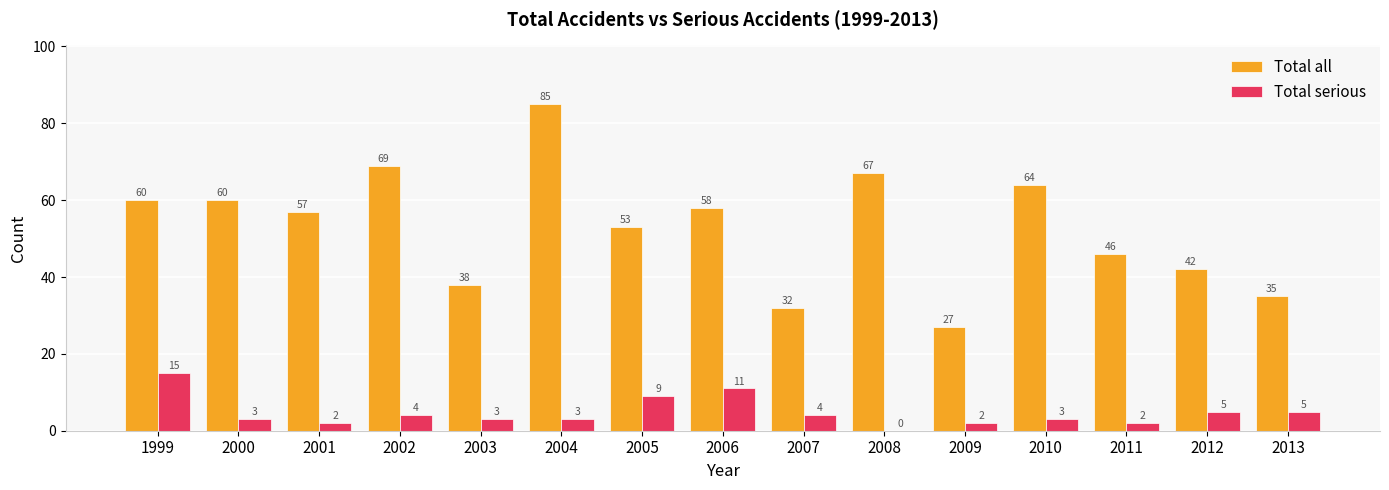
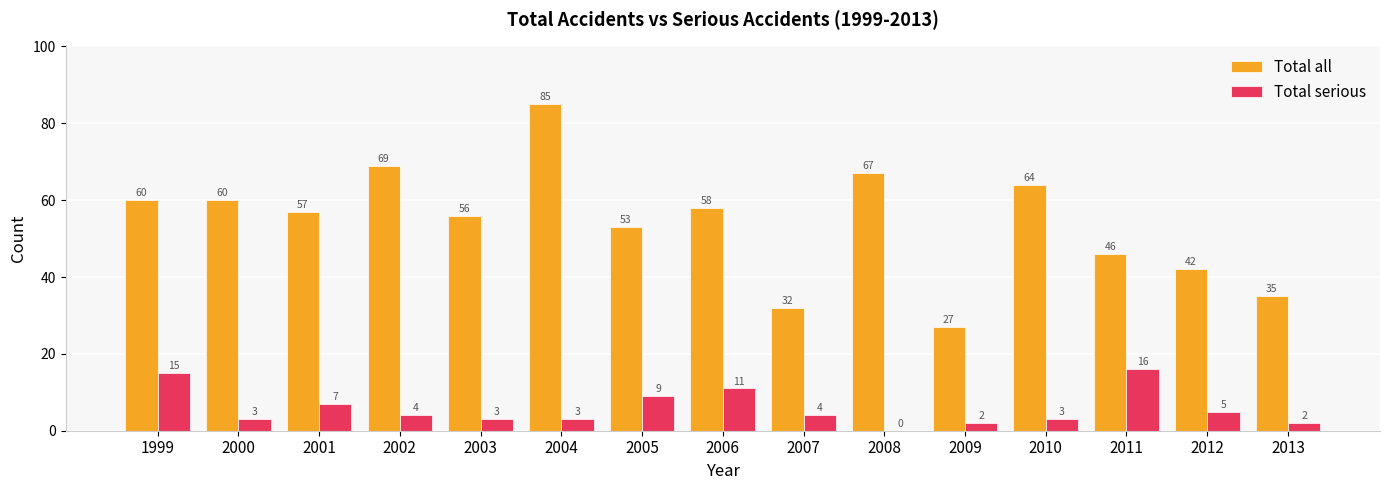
  {
    "Total all": {
      "1999": 60,
      "2000": 60,
      "2001": 57,
      "2002": 69,
-     "2003": 38,
+     "2003": 56,
      "2004": 85,
      "2005": 53,
      "2006": 58,
      "2007": 32,
      "2008": 67,
      "2009": 27,
      "2010": 64,
      "2011": 46,
      "2012": 42,
      "2013": 35
    },
    "Total serious": {
      "1999": 15,
      "2000": 3,
-     "2001": 2,
+     "2001": 7,
      "2002": 4,
      "2003": 3,
      "2004": 3,
      "2005": 9,
      "2006": 11,
      "2007": 4,
      "2008": 0,
      "2009": 2,
      "2010": 3,
-     "2011": 2,
+     "2011": 16,
      "2012": 5,
-     "2013": 5
+     "2013": 2
    }
  }
